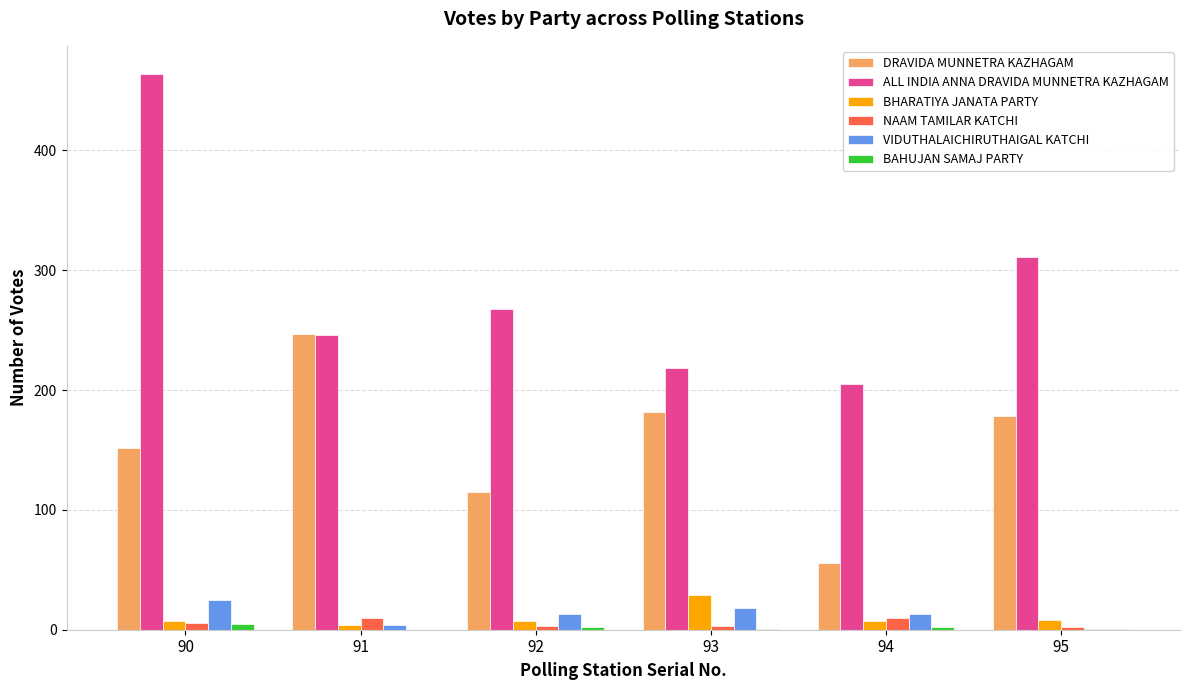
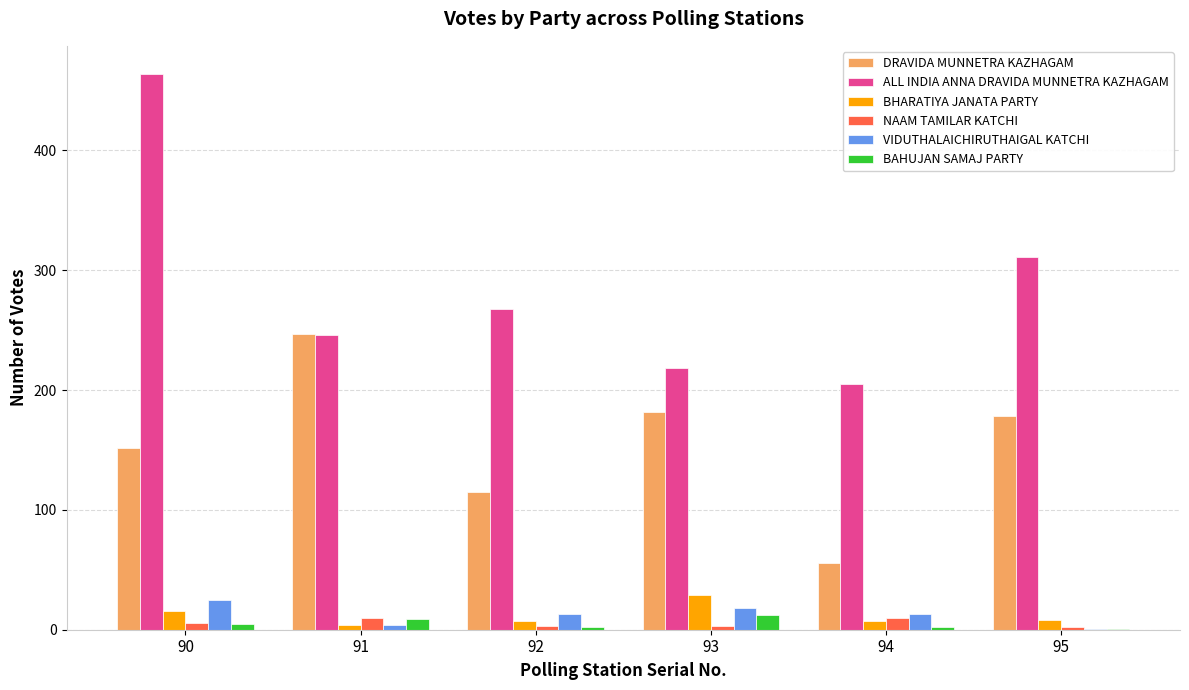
  {
    "DRAVIDA MUNNETRA KAZHAGAM": {
      "90": 152,
      "91": 247,
      "92": 115,
      "93": 182,
      "94": 56,
      "95": 178
    },
    "ALL INDIA ANNA DRAVIDA MUNNETRA KAZHAGAM": {
      "90": 464,
      "91": 246,
      "92": 268,
      "93": 218,
      "94": 205,
      "95": 311
    },
    "BHARATIYA JANATA PARTY": {
-     "90": 7,
+     "90": 16,
      "91": 4,
      "92": 7,
      "93": 29,
      "94": 7,
      "95": 8
    },
    "NAAM TAMILAR KATCHI": {
      "90": 6,
      "91": 10,
      "92": 3,
      "93": 3,
      "94": 10
    },
    "VIDUTHALAICHIRUTHAIGAL KATCHI": {
      "90": 25,
      "91": 4,
      "92": 13,
      "93": 18,
      "94": 13
    },
    "BAHUJAN SAMAJ PARTY": {
      "90": 5,
-     "91": 0,
-     "93": 1
+     "91": 9,
+     "93": 12
    }
  }
